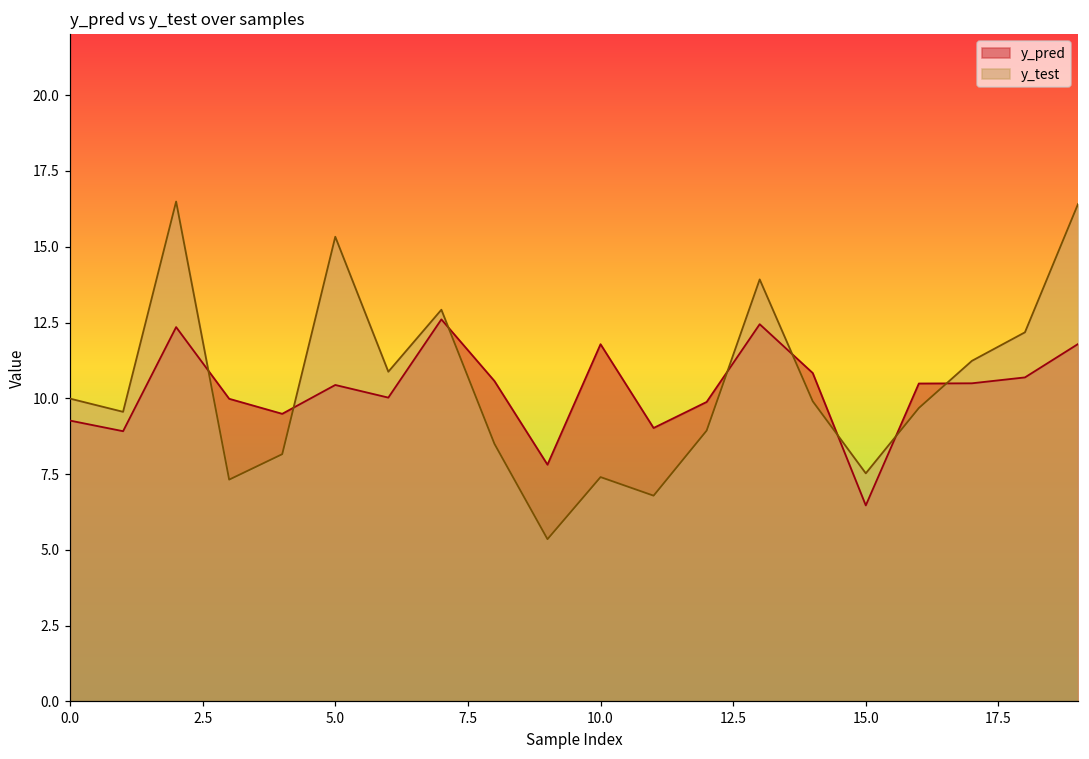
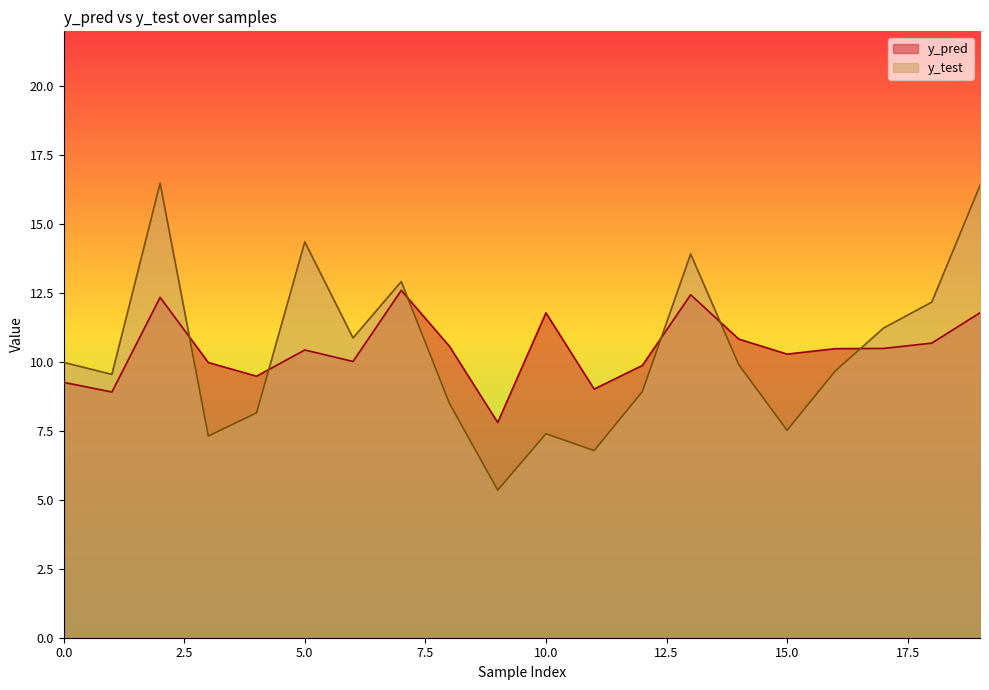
  {
    "y_pred": {
      "0.0": 9.3,
      "5.0": 10.4,
      "10.0": 11.8,
-     "15.0": 6.5
+     "15.0": 10.3
    },
    "y_test": {
      "0.0": 10.0,
-     "5.0": 15.3,
+     "5.0": 14.4,
      "10.0": 7.4,
      "15.0": 7.5
    }
  }
